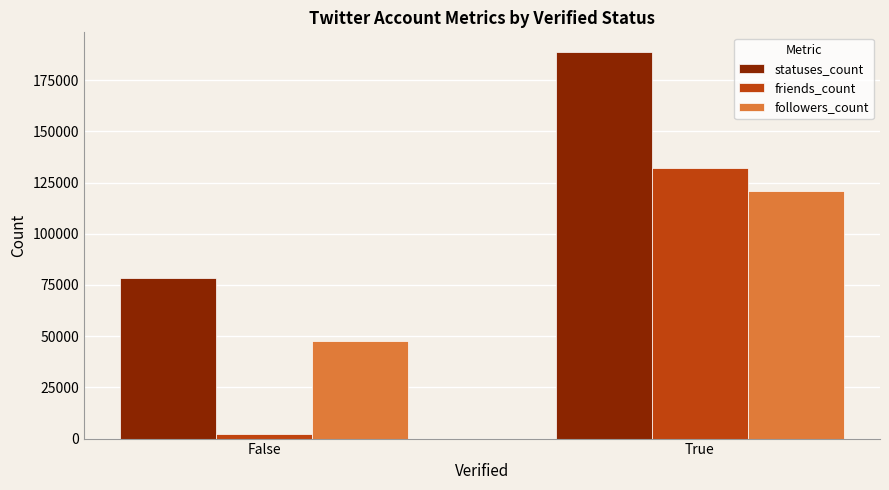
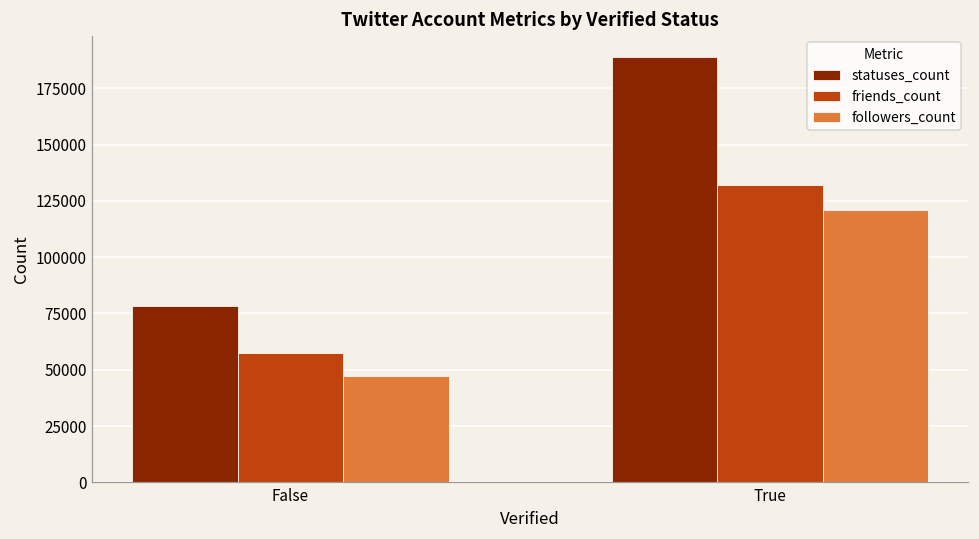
  {
    "statuses_count": {
      "False": 78000,
      "True": 189000
    },
    "friends_count": {
-     "False": 2000,
+     "False": 57000,
      "True": 132000
    },
    "followers_count": {
      "False": 47000,
      "True": 121000
    }
  }
